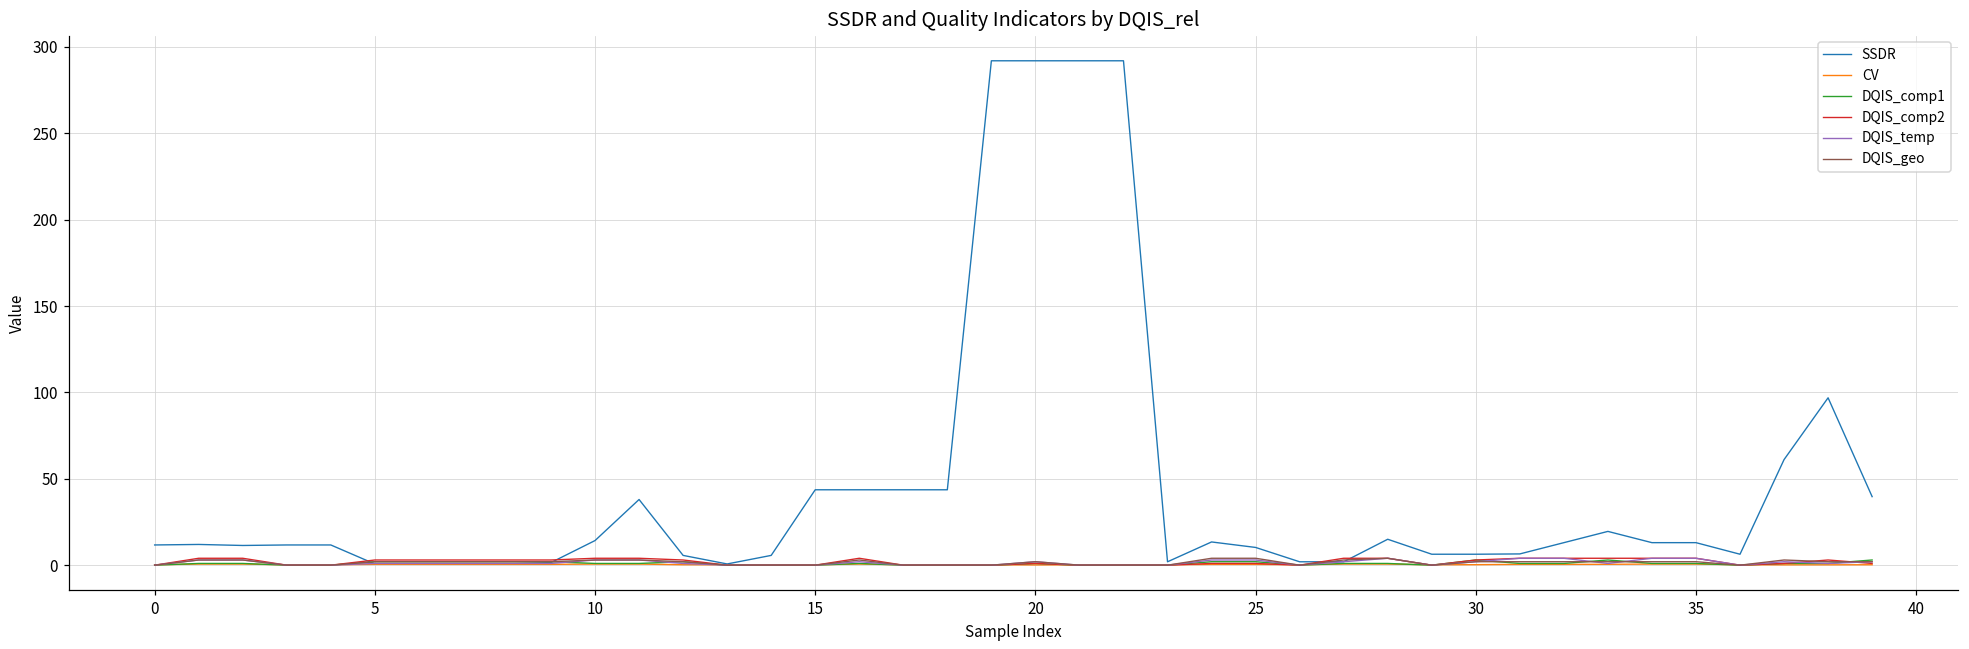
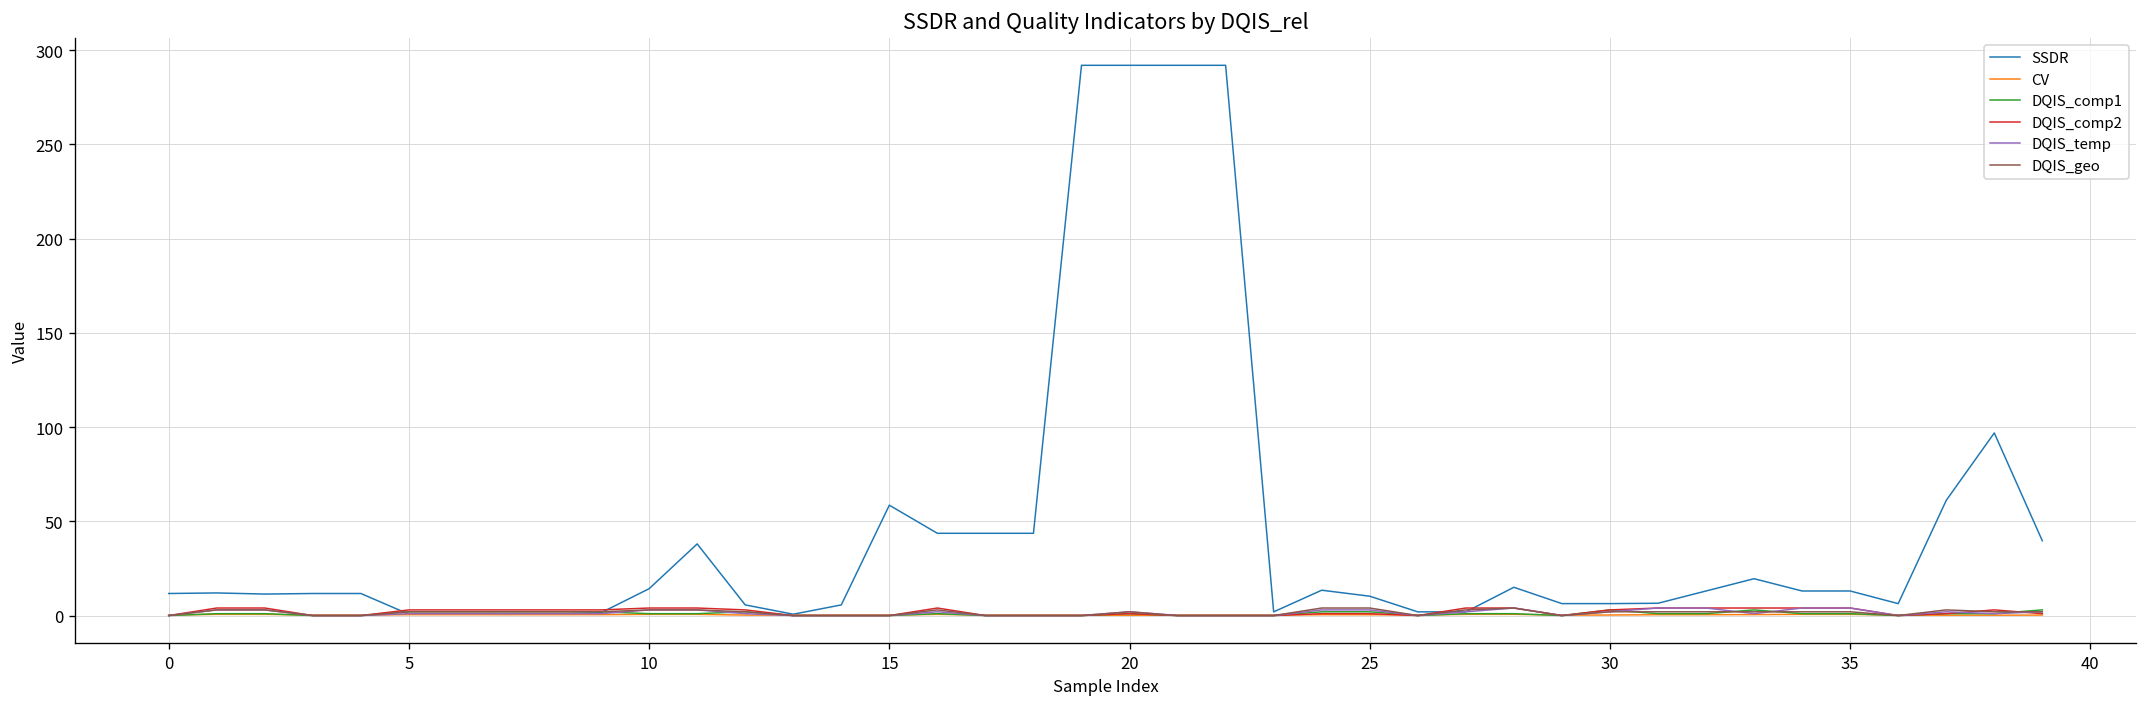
  {
    "SSDR": {
      "0": 12,
      "10": 14,
-     "15": 44,
+     "15": 59,
      "20": 292,
      "25": 10,
      "30": 6,
      "35": 13
    },
    "CV": {
      "30": 0
    }
  }
